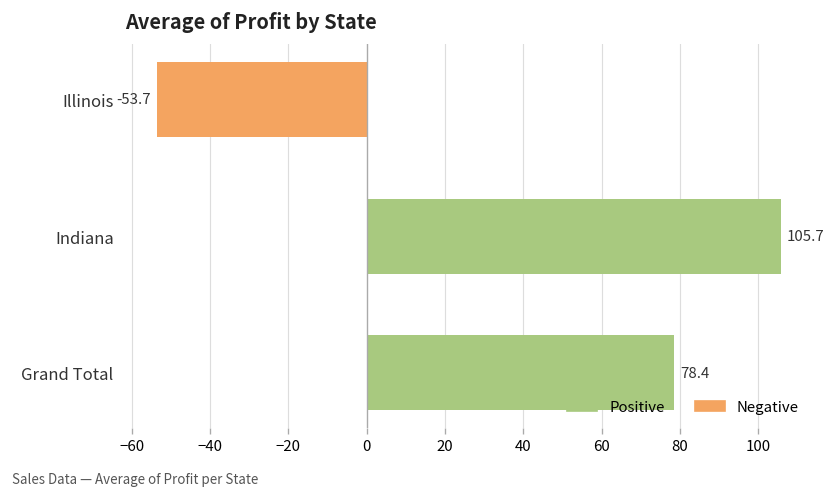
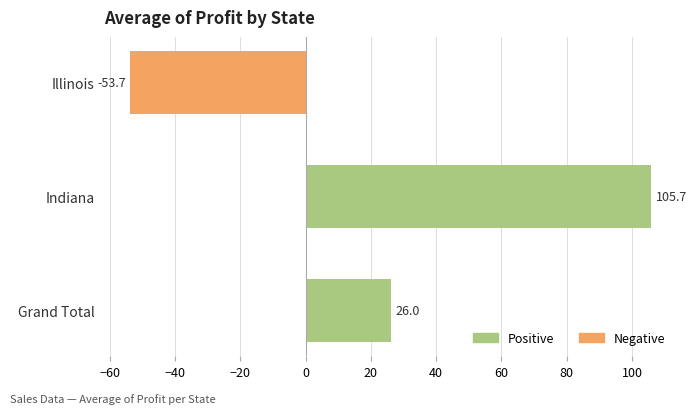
  {
    "Illinois": -53.7,
    "Indiana": 105.7,
-   "Grand Total": 78.4
+   "Grand Total": 26.0
  }
